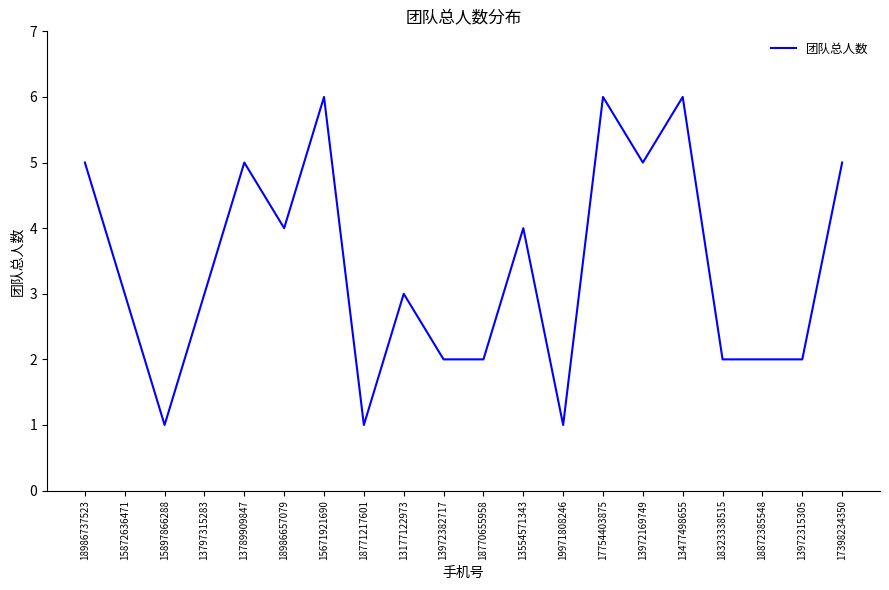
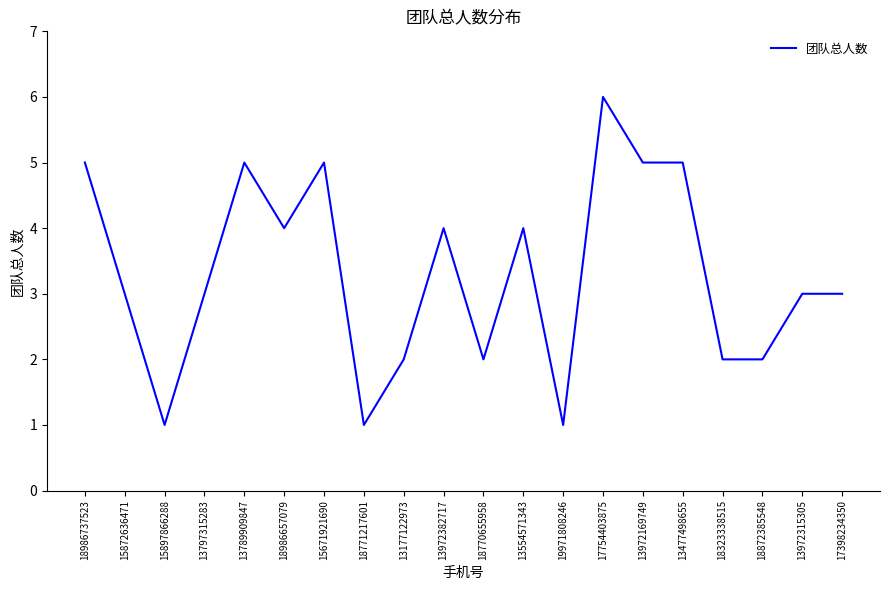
  {
    "18986737523": 5,
    "15872636471": 3,
    "15897866288": 1,
    "13797315283": 3,
    "13789909847": 5,
    "18986657079": 4,
-   "15671921690": 6,
+   "15671921690": 5,
    "18771217601": 1,
-   "13177122973": 3,
-   "13972382717": 2,
+   "13177122973": 2,
+   "13972382717": 4,
    "18770655958": 2,
    "13554571343": 4,
    "19971808246": 1,
    "17754403875": 6,
    "13972169749": 5,
-   "13477498655": 6,
+   "13477498655": 5,
    "18323338515": 2,
    "18872385548": 2,
-   "13972315305": 2,
-   "17398234350": 5
+   "13972315305": 3,
+   "17398234350": 3
  }
